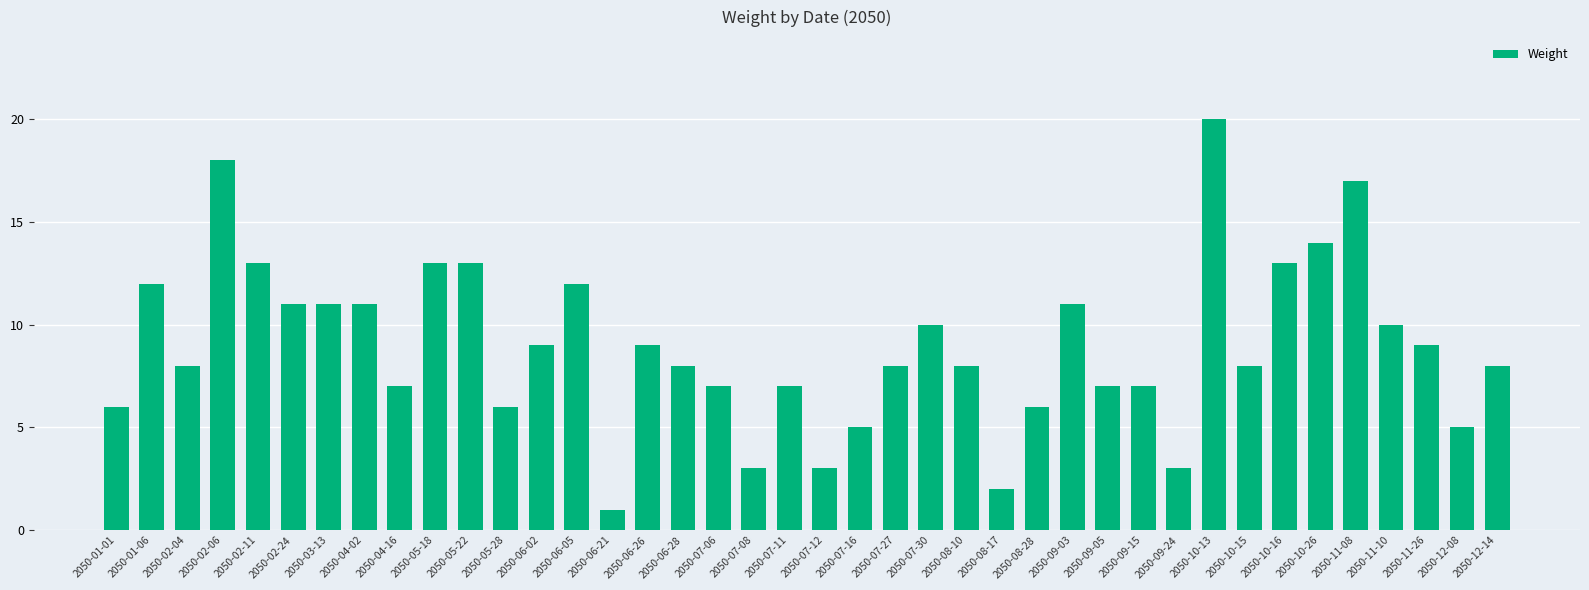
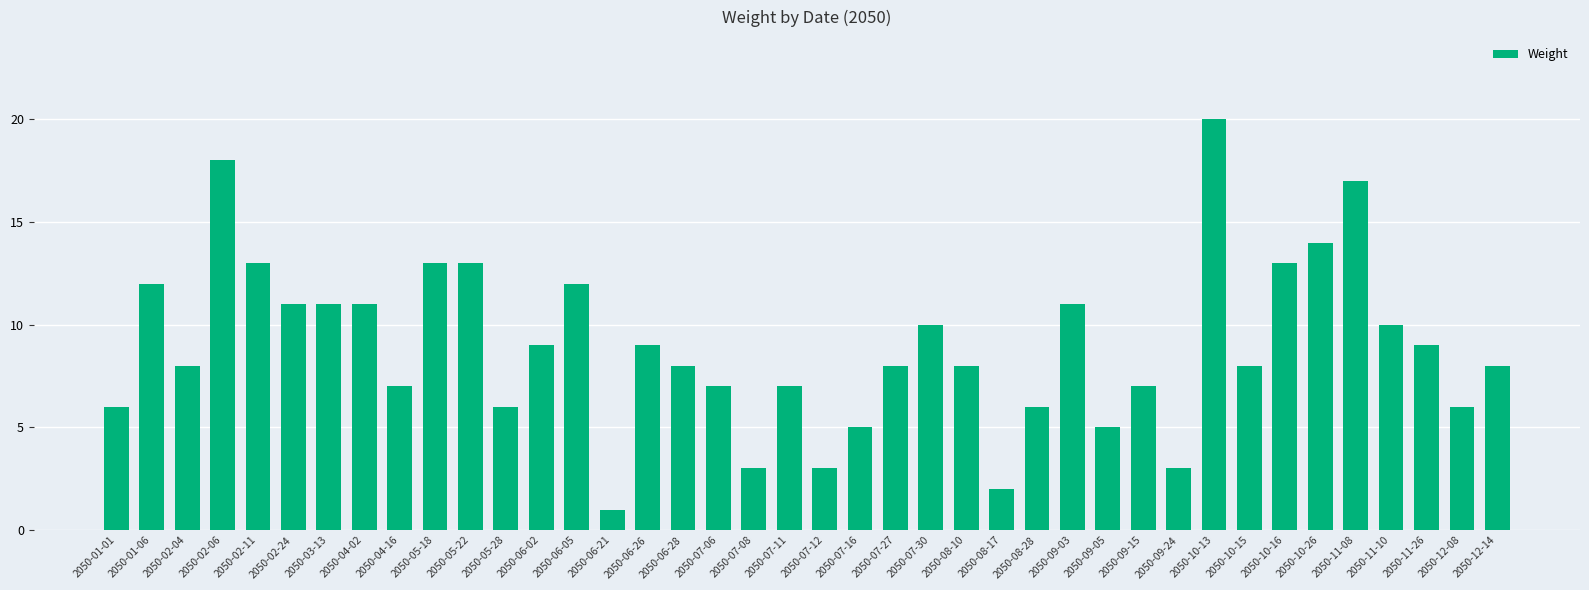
  {
    "2050-01-01": 6,
    "2050-01-06": 12,
    "2050-02-04": 8,
    "2050-02-06": 18,
    "2050-02-11": 13,
    "2050-02-24": 11,
    "2050-03-13": 11,
    "2050-04-02": 11,
    "2050-04-16": 7,
    "2050-05-18": 13,
    "2050-05-22": 13,
    "2050-05-28": 6,
    "2050-06-02": 9,
    "2050-06-05": 12,
    "2050-06-21": 1,
    "2050-06-26": 9,
    "2050-06-28": 8,
    "2050-07-06": 7,
    "2050-07-08": 3,
    "2050-07-11": 7,
    "2050-07-12": 3,
    "2050-07-16": 5,
    "2050-07-27": 8,
    "2050-07-30": 10,
    "2050-08-10": 8,
    "2050-08-17": 2,
    "2050-08-28": 6,
    "2050-09-03": 11,
-   "2050-09-05": 7,
+   "2050-09-05": 5,
    "2050-09-15": 7,
    "2050-09-24": 3,
    "2050-10-13": 20,
    "2050-10-15": 8,
    "2050-10-16": 13,
    "2050-10-26": 14,
    "2050-11-08": 17,
    "2050-11-10": 10,
    "2050-11-26": 9,
-   "2050-12-08": 5,
+   "2050-12-08": 6,
    "2050-12-14": 8
  }
